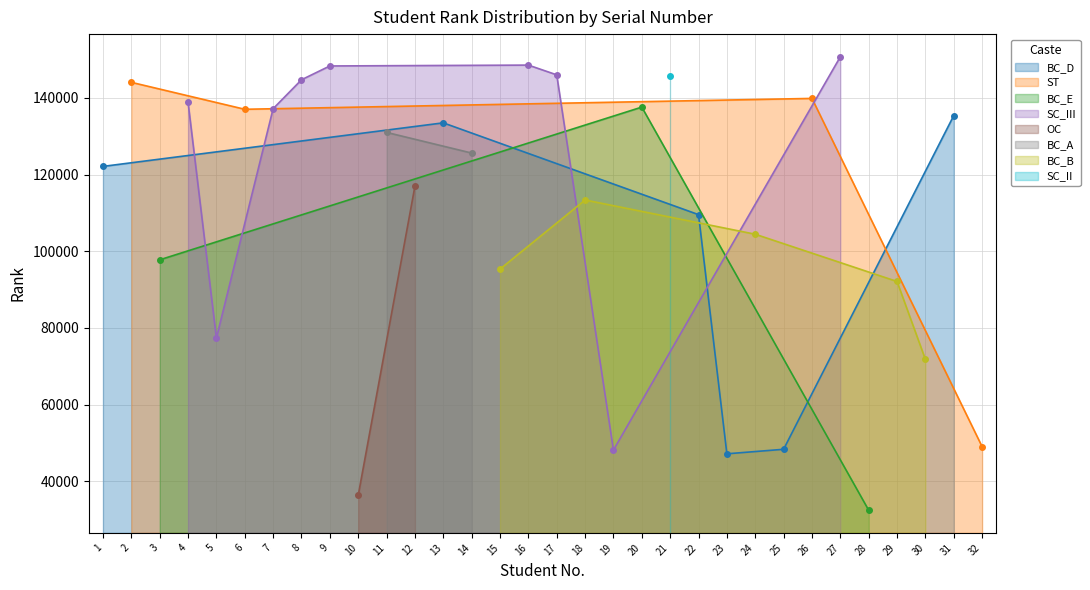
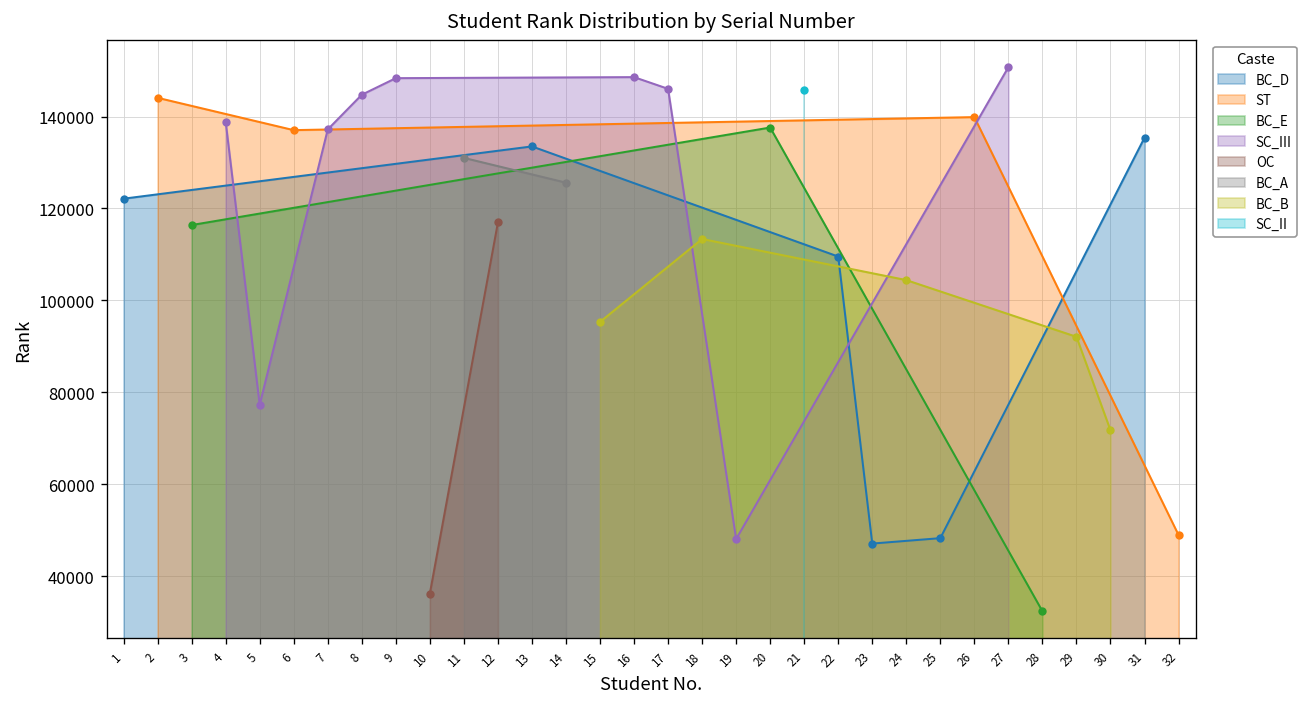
  {
    "BC_E": {
-     "3": 98000,
+     "3": 116000,
      "20": 138000,
      "28": 32000
    }
  }
